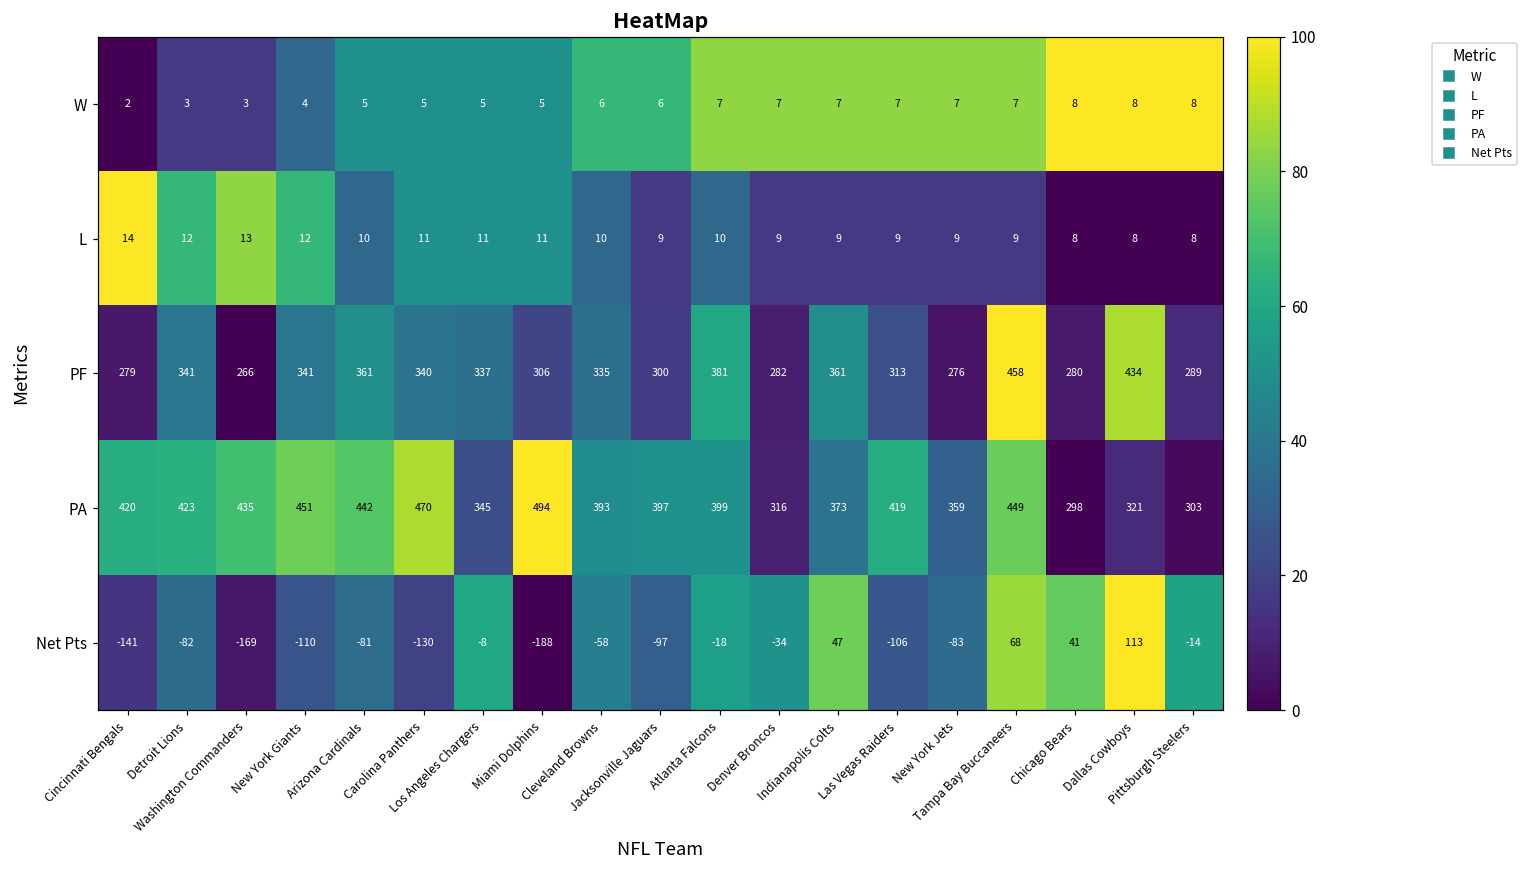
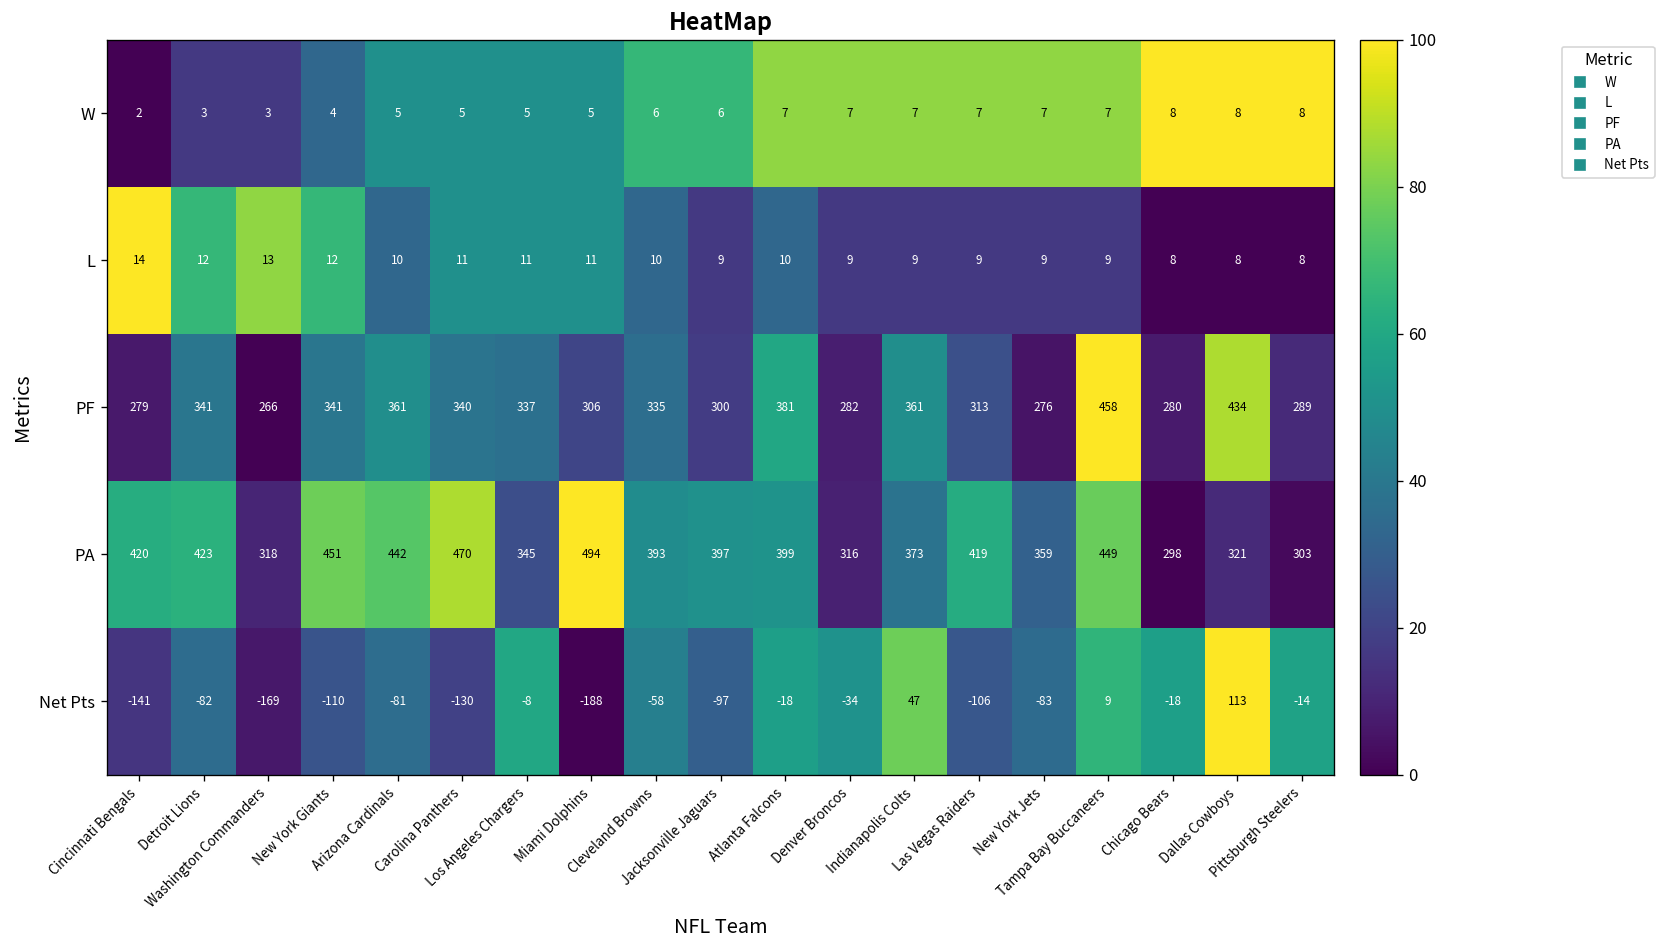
  {
    "W": {
      "Cincinnati Bengals": 2,
      "Detroit Lions": 3,
      "Washington Commanders": 3,
      "New York Giants": 4,
      "Arizona Cardinals": 5,
      "Carolina Panthers": 5,
      "Los Angeles Chargers": 5,
      "Miami Dolphins": 5,
      "Cleveland Browns": 6,
      "Jacksonville Jaguars": 6,
      "Atlanta Falcons": 7,
      "Denver Broncos": 7,
      "Indianapolis Colts": 7,
      "Las Vegas Raiders": 7,
      "New York Jets": 7,
      "Tampa Bay Buccaneers": 7,
      "Chicago Bears": 8,
      "Dallas Cowboys": 8,
      "Pittsburgh Steelers": 8
    },
    "L": {
      "Cincinnati Bengals": 14,
      "Detroit Lions": 12,
      "Washington Commanders": 13,
      "New York Giants": 12,
      "Arizona Cardinals": 10,
      "Carolina Panthers": 11,
      "Los Angeles Chargers": 11,
      "Miami Dolphins": 11,
      "Cleveland Browns": 10,
      "Jacksonville Jaguars": 9,
      "Atlanta Falcons": 10,
      "Denver Broncos": 9,
      "Indianapolis Colts": 9,
      "Las Vegas Raiders": 9,
      "New York Jets": 9,
      "Tampa Bay Buccaneers": 9,
      "Chicago Bears": 8,
      "Dallas Cowboys": 8,
      "Pittsburgh Steelers": 8
    },
    "PF": {
      "Cincinnati Bengals": 279,
      "Detroit Lions": 341,
      "Washington Commanders": 266,
      "New York Giants": 341,
      "Arizona Cardinals": 361,
      "Carolina Panthers": 340,
      "Los Angeles Chargers": 337,
      "Miami Dolphins": 306,
      "Cleveland Browns": 335,
      "Jacksonville Jaguars": 300,
      "Atlanta Falcons": 381,
      "Denver Broncos": 282,
      "Indianapolis Colts": 361,
      "Las Vegas Raiders": 313,
      "New York Jets": 276,
      "Tampa Bay Buccaneers": 458,
      "Chicago Bears": 280,
      "Dallas Cowboys": 434,
      "Pittsburgh Steelers": 289
    },
    "PA": {
      "Cincinnati Bengals": 420,
      "Detroit Lions": 423,
-     "Washington Commanders": 435,
+     "Washington Commanders": 318,
      "New York Giants": 451,
      "Arizona Cardinals": 442,
      "Carolina Panthers": 470,
      "Los Angeles Chargers": 345,
      "Miami Dolphins": 494,
      "Cleveland Browns": 393,
      "Jacksonville Jaguars": 397,
      "Atlanta Falcons": 399,
      "Denver Broncos": 316,
      "Indianapolis Colts": 373,
      "Las Vegas Raiders": 419,
      "New York Jets": 359,
      "Tampa Bay Buccaneers": 449,
      "Chicago Bears": 298,
      "Dallas Cowboys": 321,
      "Pittsburgh Steelers": 303
    },
    "Net Pts": {
      "Cincinnati Bengals": -141,
      "Detroit Lions": -82,
      "Washington Commanders": -169,
      "New York Giants": -110,
      "Arizona Cardinals": -81,
      "Carolina Panthers": -130,
      "Los Angeles Chargers": -8,
      "Miami Dolphins": -188,
      "Cleveland Browns": -58,
      "Jacksonville Jaguars": -97,
      "Atlanta Falcons": -18,
      "Denver Broncos": -34,
      "Indianapolis Colts": 47,
      "Las Vegas Raiders": -106,
      "New York Jets": -83,
-     "Tampa Bay Buccaneers": 68,
-     "Chicago Bears": 41,
+     "Tampa Bay Buccaneers": 9,
+     "Chicago Bears": -18,
      "Dallas Cowboys": 113,
      "Pittsburgh Steelers": -14
    }
  }
